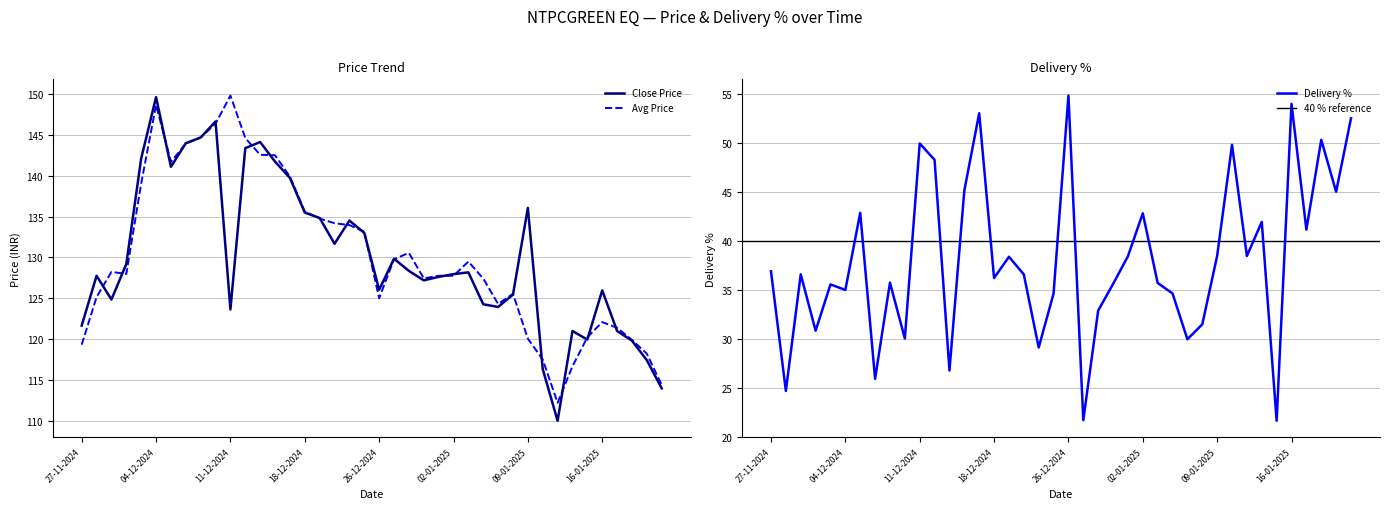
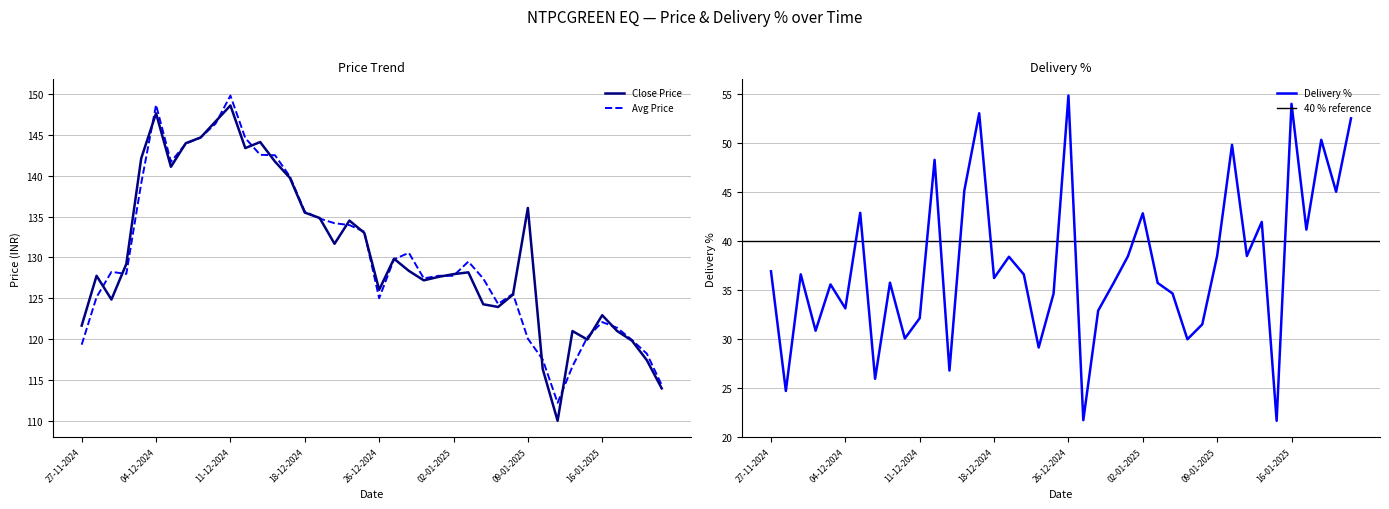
  {
    "Price Trend": {
      "Close Price": {
        "27-11-2024": 122,
-       "04-12-2024": 150,
-       "11-12-2024": 124,
+       "04-12-2024": 148,
+       "11-12-2024": 149,
        "26-12-2024": 126,
        "09-01-2025": 136,
-       "16-01-2025": 126
+       "16-01-2025": 123
      },
      "Avg Price": {
        "27-11-2024": 119,
        "04-12-2024": 149,
        "11-12-2024": 150,
        "26-12-2024": 125,
        "09-01-2025": 120,
        "16-01-2025": 122
      }
    },
    "Delivery %": {
      "27-11-2024": 37,
-     "04-12-2024": 35,
-     "11-12-2024": 50,
+     "04-12-2024": 33,
+     "11-12-2024": 32,
      "18-12-2024": 36,
      "26-12-2024": 55,
      "02-01-2025": 43,
      "09-01-2025": 38,
      "16-01-2025": 54
    }
  }
